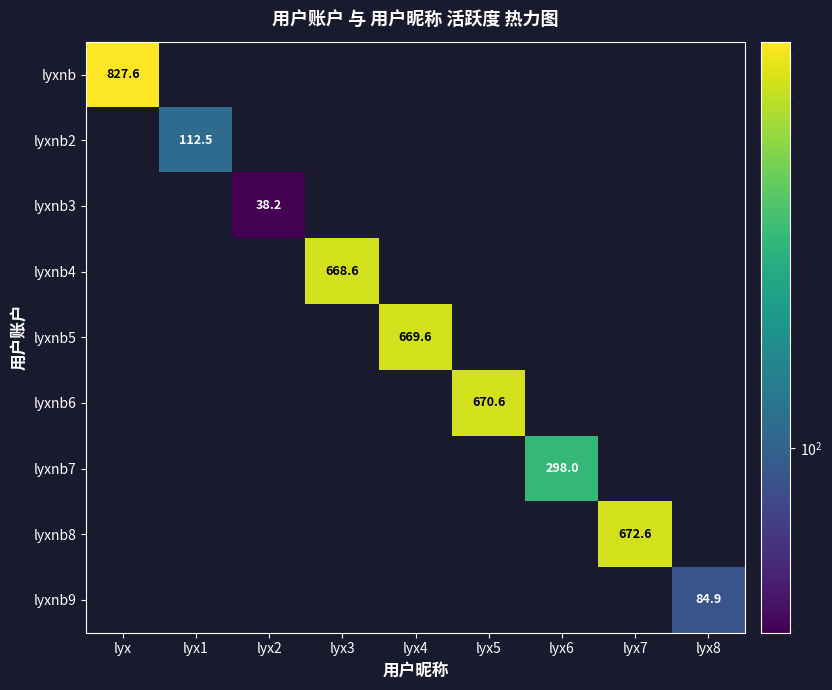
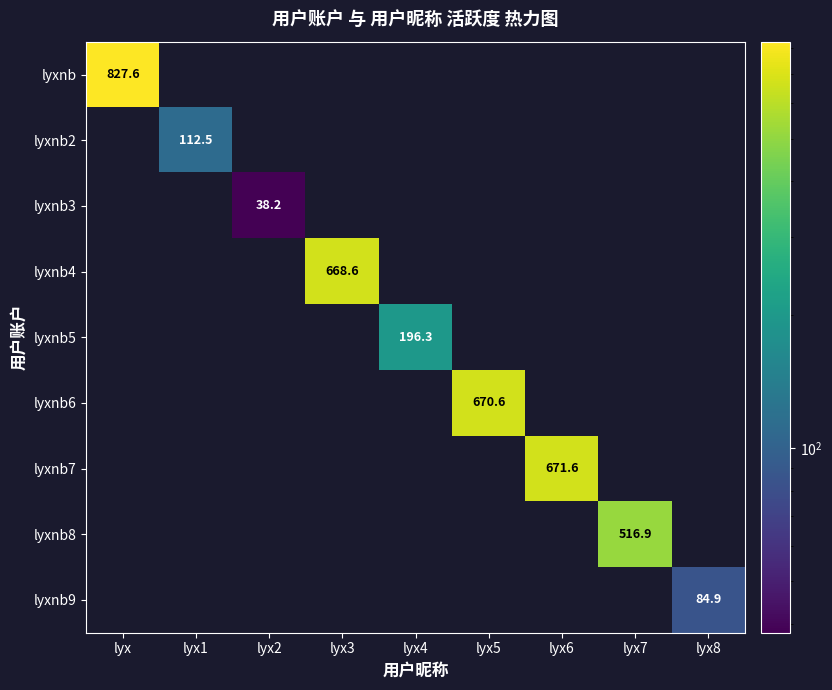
  {
    "lyxnb": {
      "lyx": 827.6
    },
    "lyxnb2": {
      "lyx1": 112.5
    },
    "lyxnb3": {
      "lyx2": 38.2
    },
    "lyxnb4": {
      "lyx3": 668.6
    },
    "lyxnb5": {
-     "lyx4": 669.6
+     "lyx4": 196.3
    },
    "lyxnb6": {
      "lyx5": 670.6
    },
    "lyxnb7": {
-     "lyx6": 298.0
+     "lyx6": 671.6
    },
    "lyxnb8": {
-     "lyx7": 672.6
+     "lyx7": 516.9
    },
    "lyxnb9": {
      "lyx8": 84.9
    }
  }
